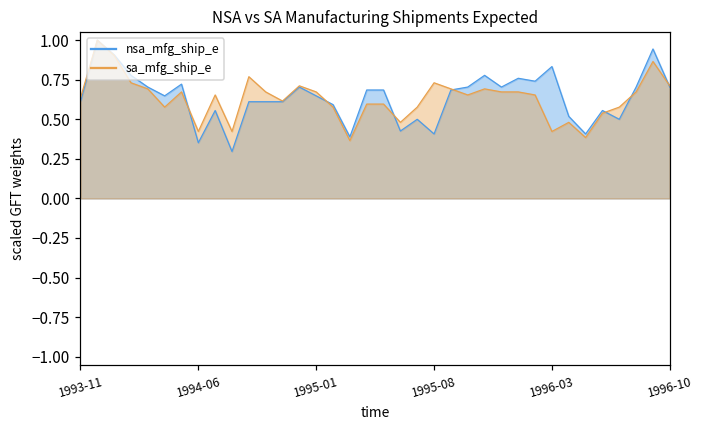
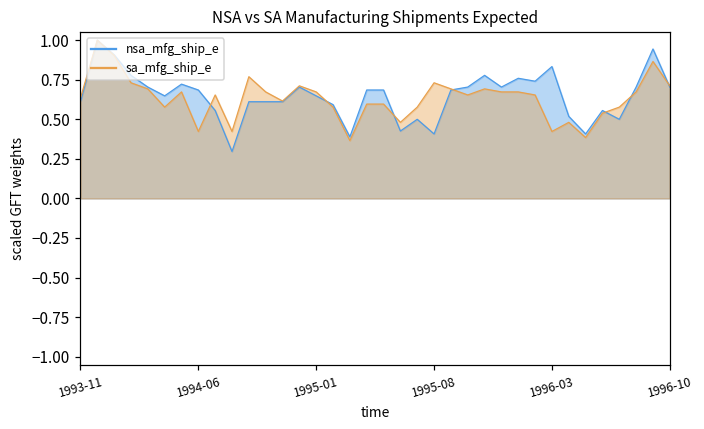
  {
    "nsa_mfg_ship_e": {
      "1993-11": 0.61,
-     "1994-06": 0.35,
+     "1994-06": 0.69,
      "1995-01": 0.65,
      "1995-08": 0.41,
      "1996-03": 0.83
    },
    "sa_mfg_ship_e": {
      "1993-11": 0.63,
      "1994-06": 0.42,
      "1995-01": 0.67,
      "1995-08": 0.73,
      "1996-03": 0.42
    }
  }
